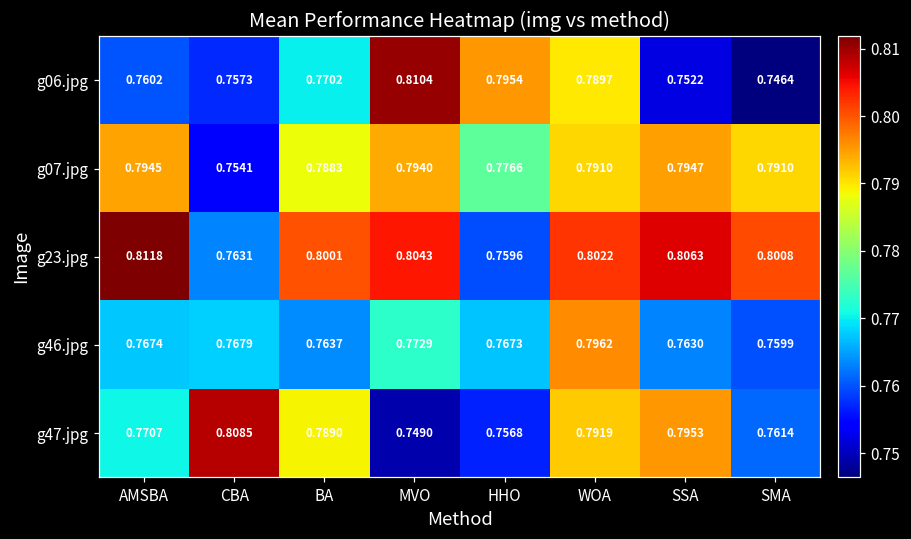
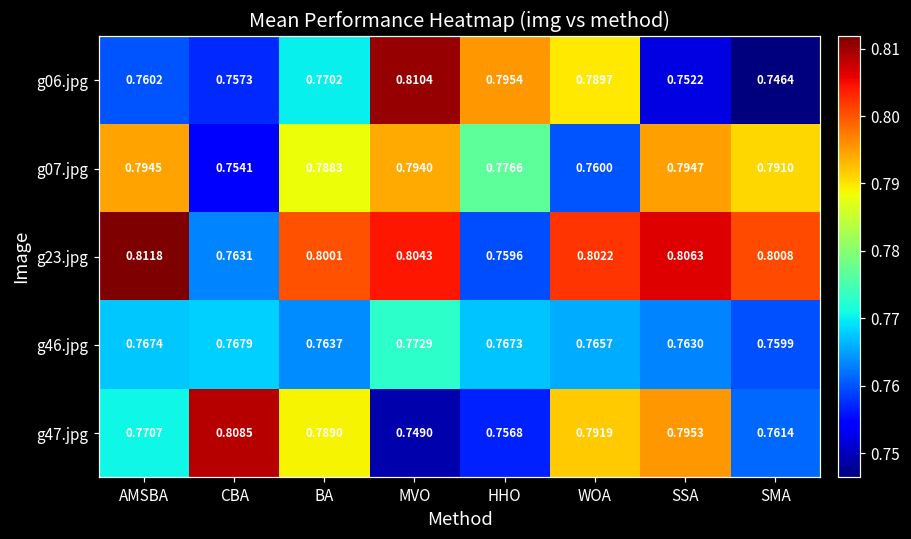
  {
    "g06.jpg": {
      "AMSBA": 0.7602,
      "CBA": 0.7573,
      "BA": 0.7702,
      "MVO": 0.8104,
      "HHO": 0.7954,
      "WOA": 0.7897,
      "SSA": 0.7522,
      "SMA": 0.7464
    },
    "g07.jpg": {
      "AMSBA": 0.7945,
      "CBA": 0.7541,
      "BA": 0.7883,
      "MVO": 0.7940,
      "HHO": 0.7766,
-     "WOA": 0.7910,
+     "WOA": 0.7600,
      "SSA": 0.7947,
      "SMA": 0.7910
    },
    "g23.jpg": {
      "AMSBA": 0.8118,
      "CBA": 0.7631,
      "BA": 0.8001,
      "MVO": 0.8043,
      "HHO": 0.7596,
      "WOA": 0.8022,
      "SSA": 0.8063,
      "SMA": 0.8008
    },
    "g46.jpg": {
      "AMSBA": 0.7674,
      "CBA": 0.7679,
      "BA": 0.7637,
      "MVO": 0.7729,
      "HHO": 0.7673,
-     "WOA": 0.7962,
+     "WOA": 0.7657,
      "SSA": 0.7630,
      "SMA": 0.7599
    },
    "g47.jpg": {
      "AMSBA": 0.7707,
      "CBA": 0.8085,
      "BA": 0.7890,
      "MVO": 0.7490,
      "HHO": 0.7568,
      "WOA": 0.7919,
      "SSA": 0.7953,
      "SMA": 0.7614
    }
  }
